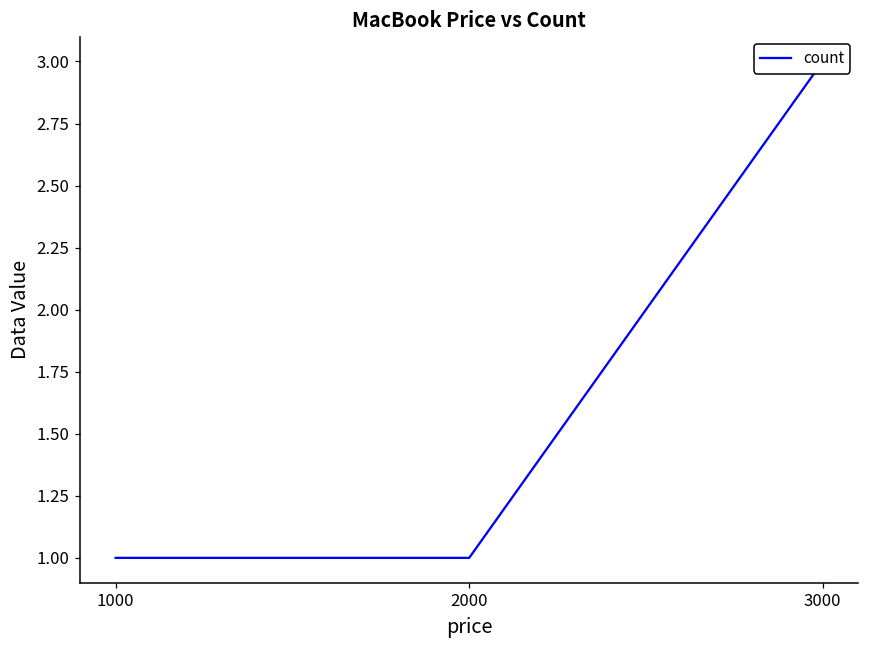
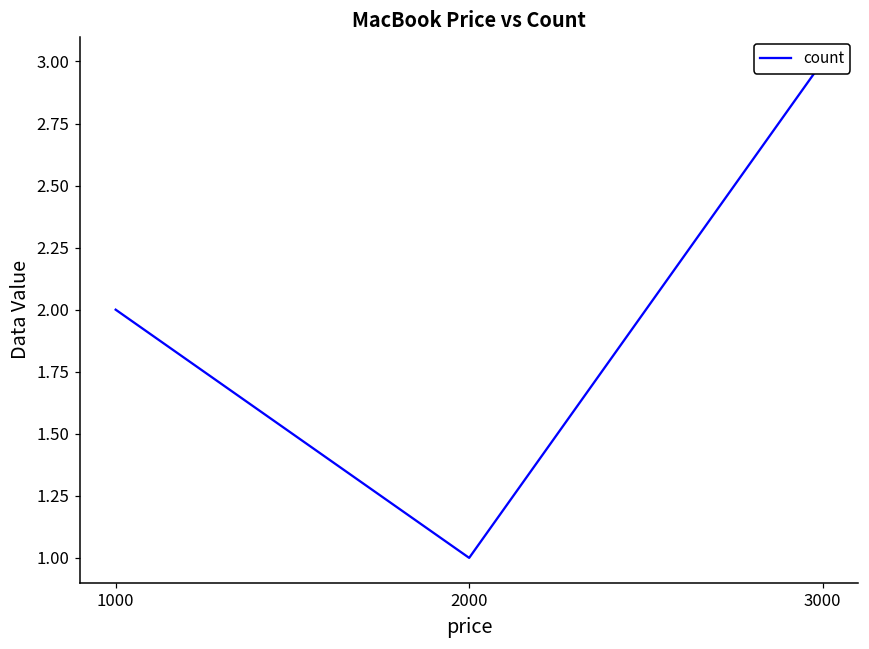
  {
-   "1000": 1,
+   "1000": 2,
    "2000": 1
  }
